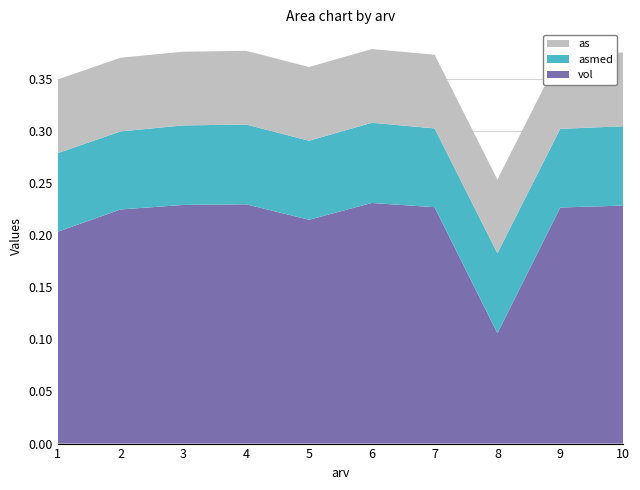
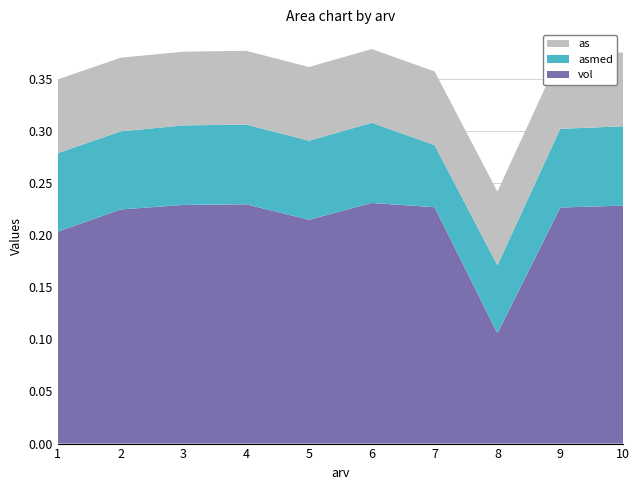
  {
    "asmed": {
-     "7": 0.076,
-     "8": 0.077
+     "7": 0.060,
+     "8": 0.065
    },
    "as": {
      "1": 0.071,
      "2": 0.071,
      "3": 0.071,
      "4": 0.071,
      "5": 0.071,
      "6": 0.071,
      "7": 0.071,
      "8": 0.071,
      "10": 0.071
    }
  }
